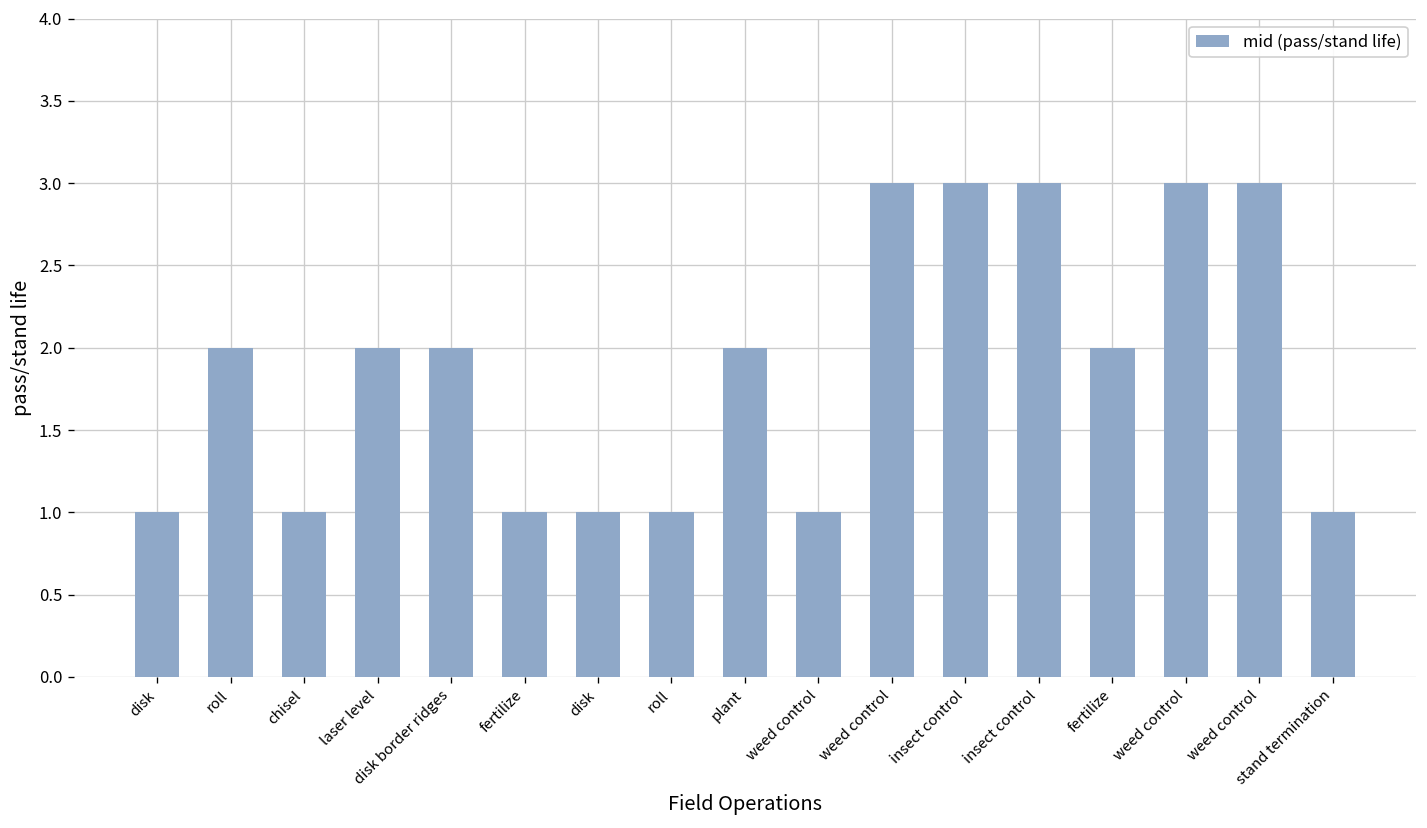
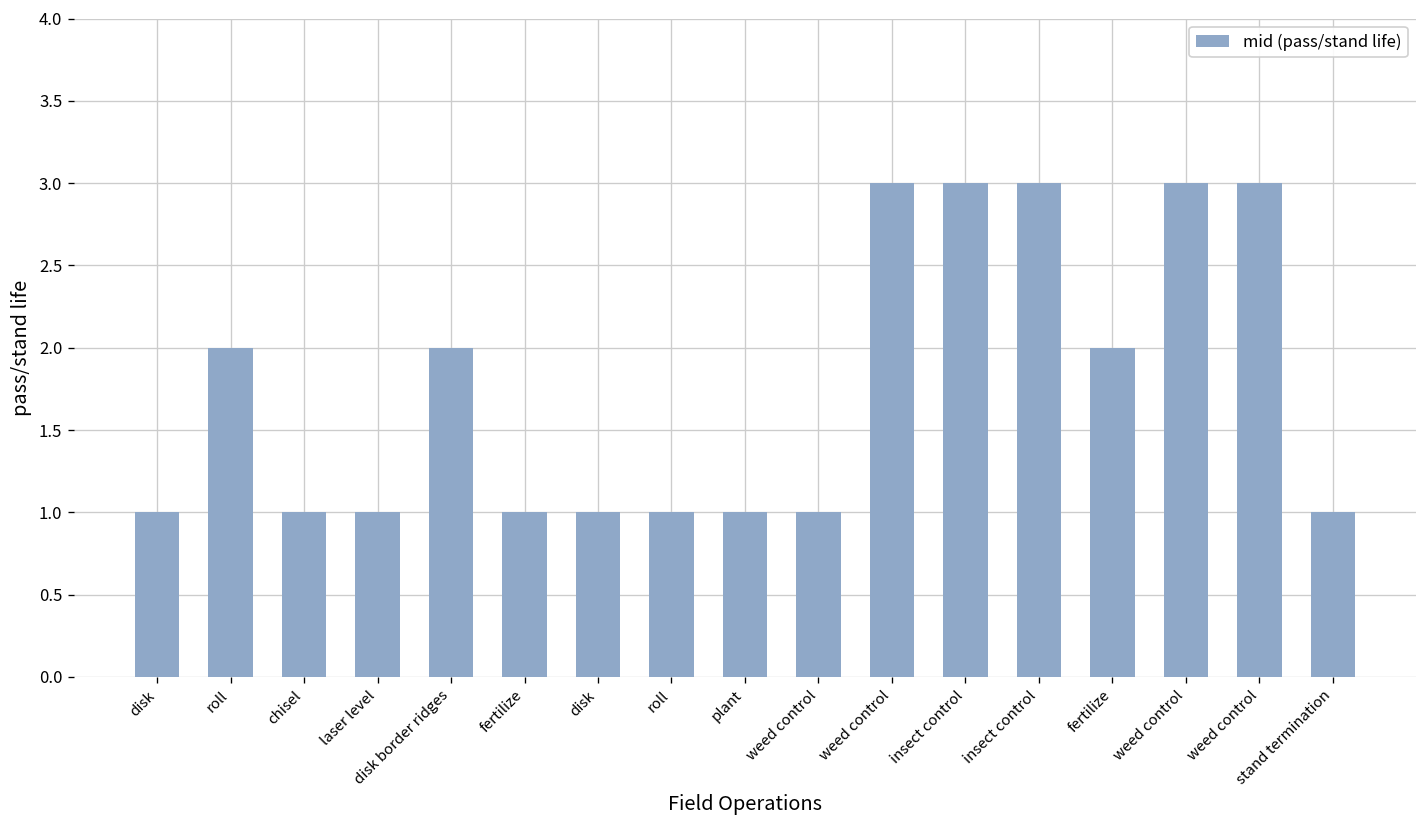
  {
    "chisel": 1,
-   "laser level": 2,
+   "laser level": 1,
    "disk border ridges": 2,
-   "plant": 2,
+   "plant": 1,
    "stand termination": 1
  }
